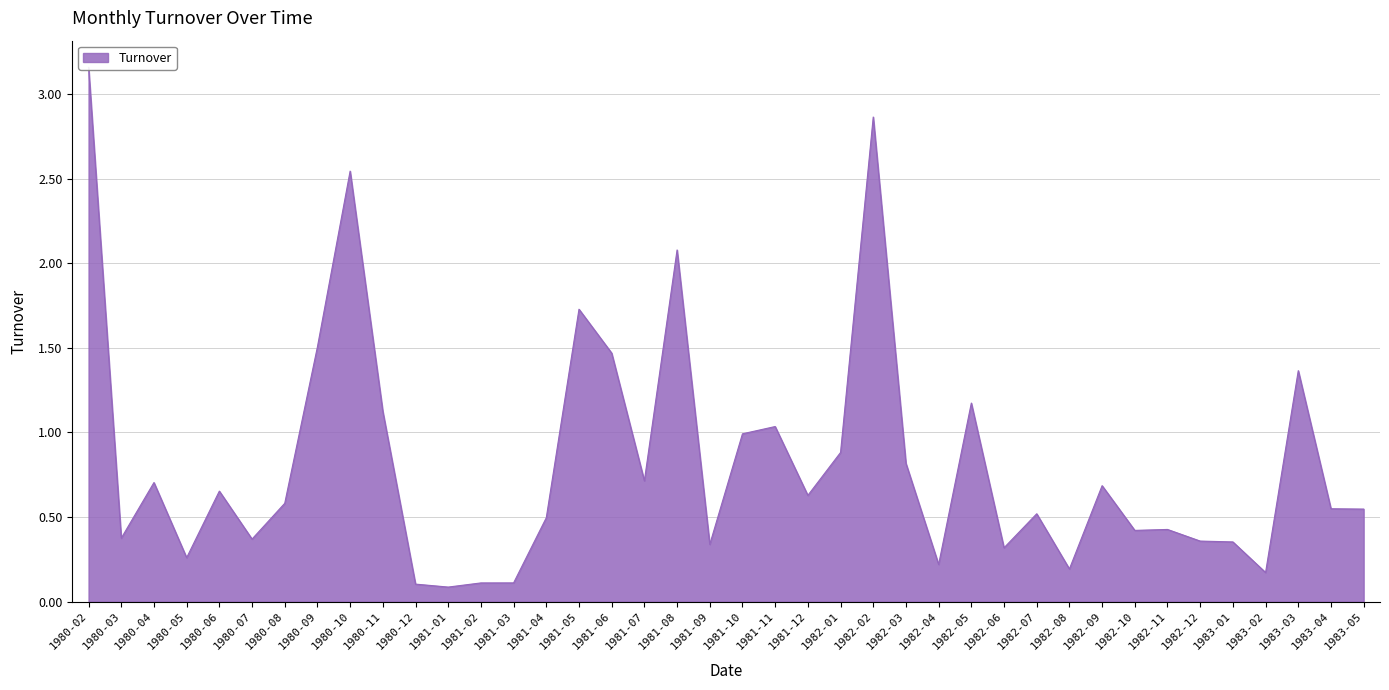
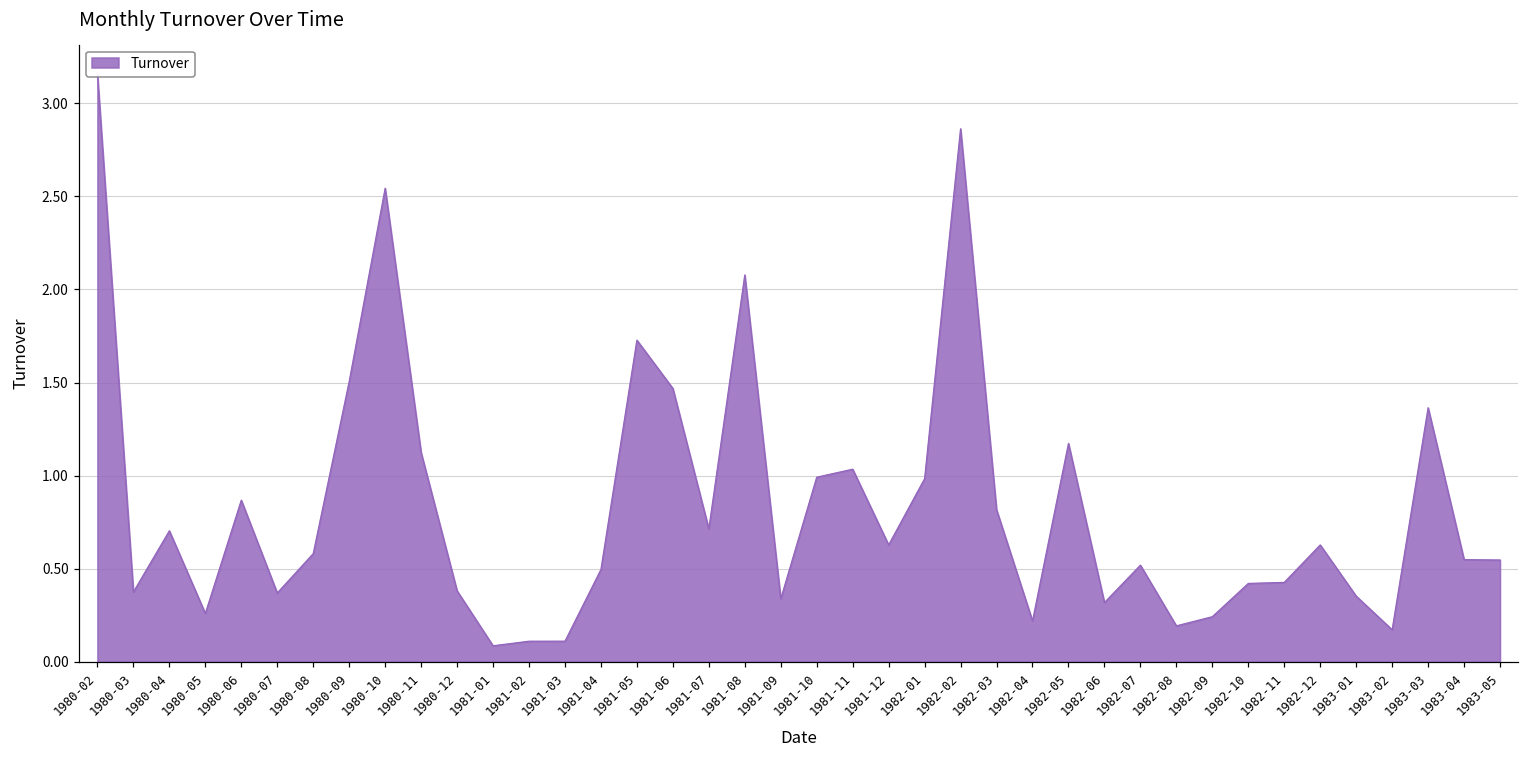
  {
    "1980-03": 0.38,
    "1980-04": 0.70,
    "1980-05": 0.26,
-   "1980-06": 0.65,
+   "1980-06": 0.87,
    "1980-07": 0.37,
    "1980-08": 0.58,
    "1980-09": 1.51,
    "1980-10": 2.54,
    "1980-11": 1.12,
-   "1980-12": 0.10,
+   "1980-12": 0.38,
    "1981-01": 0.09,
    "1981-02": 0.11,
    "1981-03": 0.11,
    "1981-04": 0.50,
    "1981-05": 1.73,
    "1981-06": 1.47,
    "1981-07": 0.71,
    "1981-08": 2.08,
    "1981-09": 0.34,
    "1981-10": 0.99,
    "1981-11": 1.03,
    "1981-12": 0.63,
-   "1982-01": 0.88,
+   "1982-01": 0.98,
    "1982-02": 2.86,
    "1982-03": 0.82,
    "1982-04": 0.22,
    "1982-05": 1.17,
    "1982-06": 0.32,
    "1982-07": 0.52,
    "1982-08": 0.19,
-   "1982-09": 0.69,
+   "1982-09": 0.24,
    "1982-10": 0.42,
    "1982-11": 0.43,
-   "1982-12": 0.36,
+   "1982-12": 0.63,
    "1983-01": 0.35,
    "1983-02": 0.17,
    "1983-03": 1.36,
    "1983-04": 0.55,
    "1983-05": 0.55
  }
